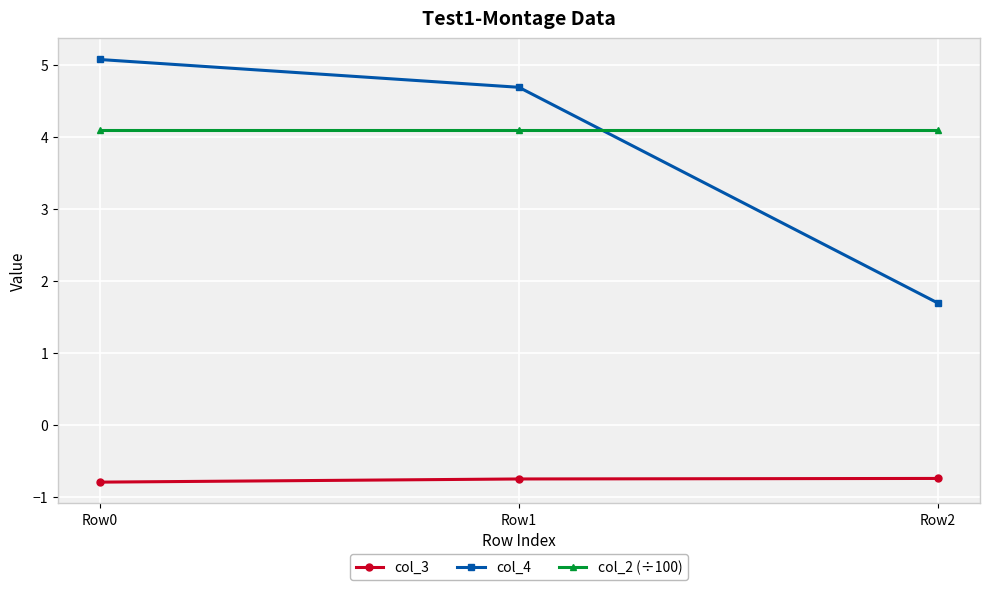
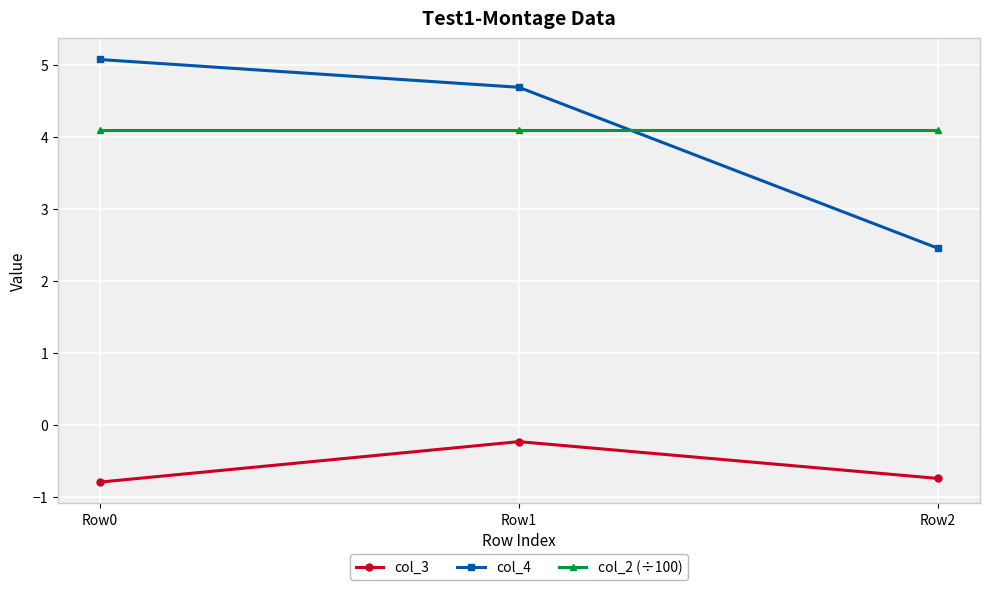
  {
    "col_3": {
      "Row0": -0.8,
-     "Row1": -0.7,
+     "Row1": -0.2,
      "Row2": -0.7
    },
    "col_4": {
      "Row0": 5.1,
      "Row1": 4.7,
-     "Row2": 1.7
+     "Row2": 2.5
    },
    "col_2 (÷100)": {
      "Row0": 4.1,
      "Row1": 4.1,
      "Row2": 4.1
    }
  }
